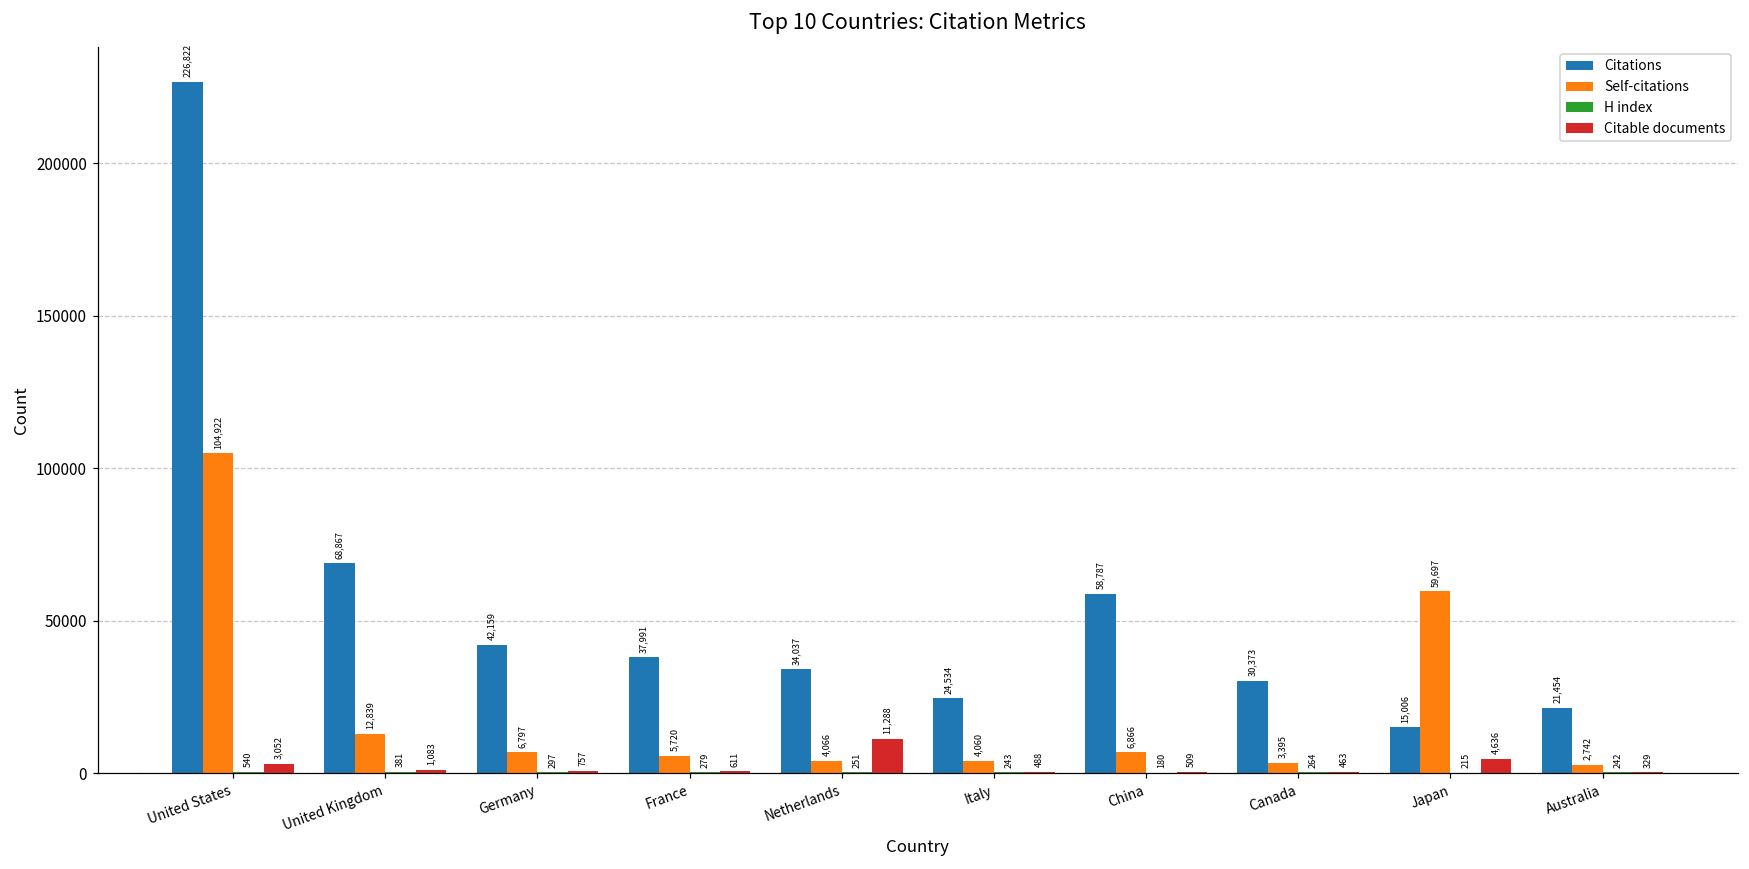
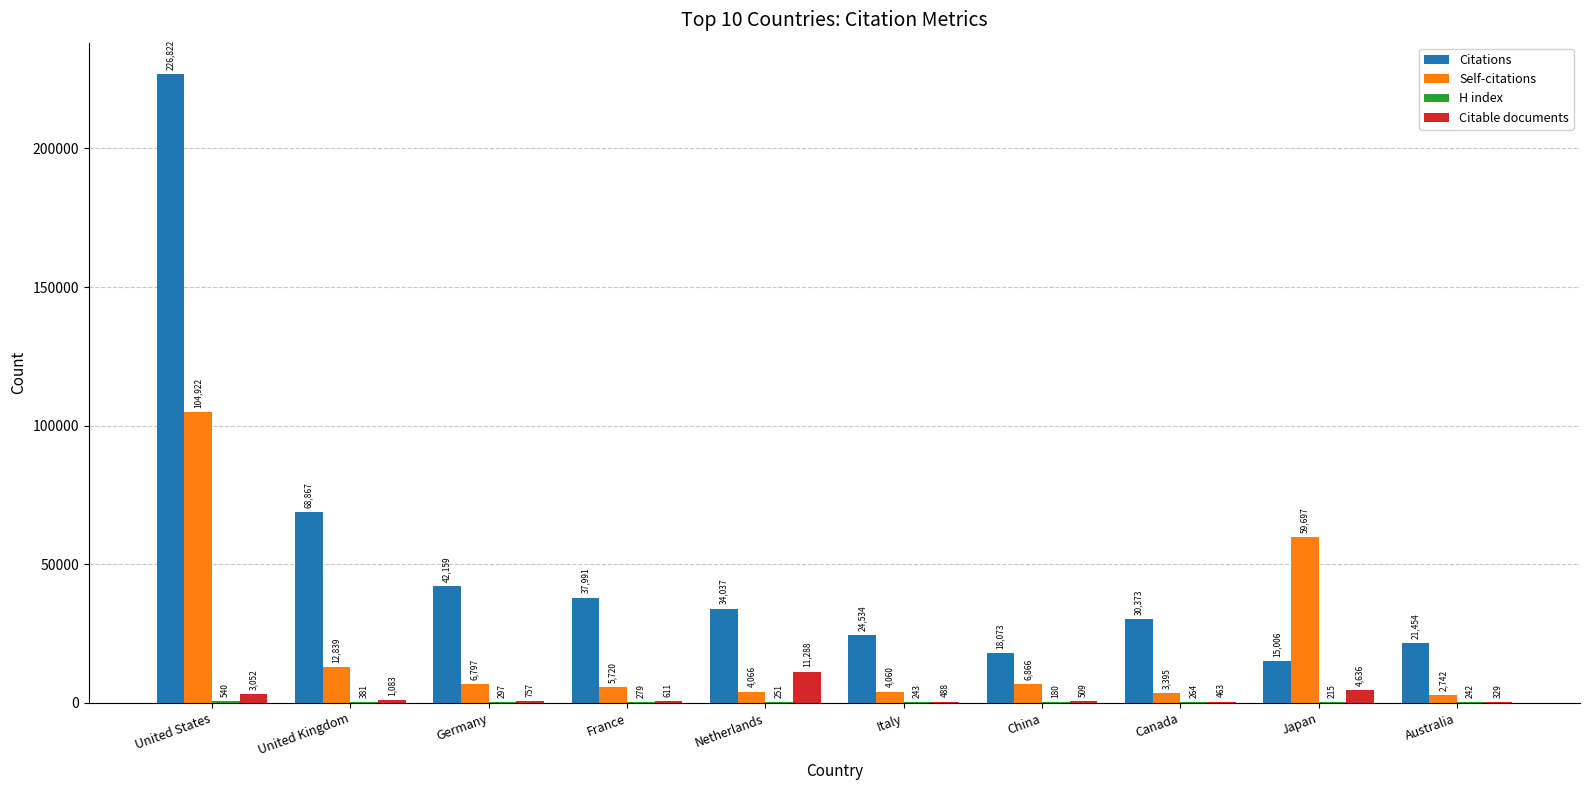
  {
    "Citations": {
      "United States": "226,822",
      "United Kingdom": "68,867",
      "Germany": "42,159",
      "France": "37,991",
      "Netherlands": "34,037",
      "Italy": "24,534",
-     "China": "58,787",
+     "China": "18,073",
      "Canada": "30,373",
      "Japan": "15,006",
      "Australia": "21,454"
    },
    "Self-citations": {
      "United States": "104,922",
      "United Kingdom": "12,839",
      "Germany": "6,797",
      "France": "5,720",
      "Netherlands": "4,066",
      "Italy": "4,060",
      "China": "6,866",
      "Canada": "3,395",
      "Japan": "59,697",
      "Australia": "2,742"
    },
    "H index": {
      "United States": "540",
      "United Kingdom": "381",
      "Germany": "297",
      "France": "279",
      "Netherlands": "251",
      "Italy": "243",
      "China": "180",
      "Canada": "264",
      "Japan": "215",
      "Australia": "242"
    },
    "Citable documents": {
      "United States": "3,052",
      "United Kingdom": "1,083",
      "Germany": "757",
      "France": "611",
      "Netherlands": "11,288",
      "Italy": "488",
      "China": "509",
      "Canada": "463",
      "Japan": "4,636",
      "Australia": "329"
    }
  }
